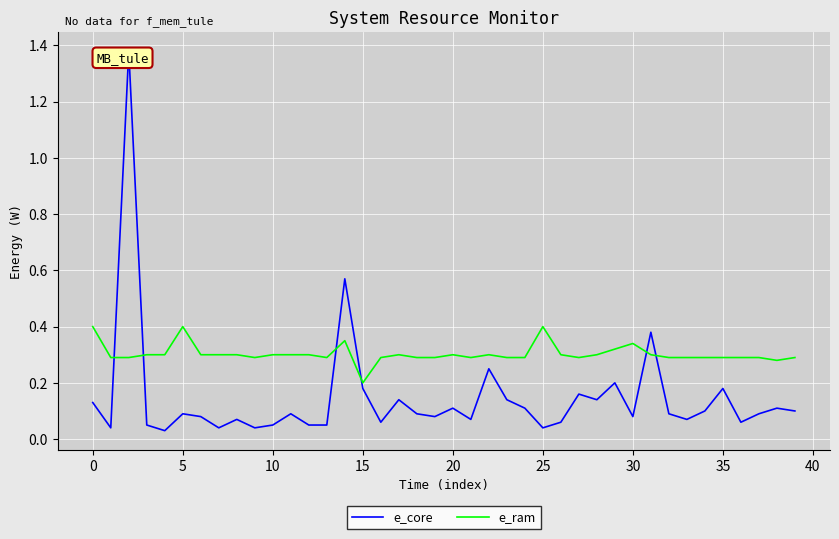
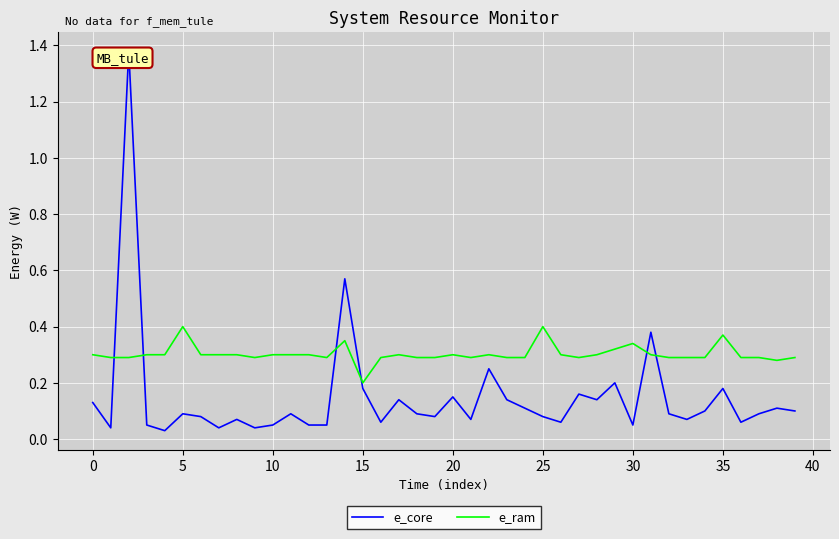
  {
    "e_core": {
      "0": 0.13,
      "5": 0.09,
      "10": 0.05,
      "15": 0.18,
-     "20": 0.11,
-     "25": 0.04,
-     "30": 0.08,
+     "20": 0.15,
+     "25": 0.08,
+     "30": 0.05,
      "35": 0.18
    },
    "e_ram": {
-     "0": 0.4,
+     "0": 0.3,
      "5": 0.40,
      "10": 0.30,
      "15": 0.20,
      "20": 0.30,
      "25": 0.40,
      "30": 0.34,
-     "35": 0.29
+     "35": 0.37
    }
  }
